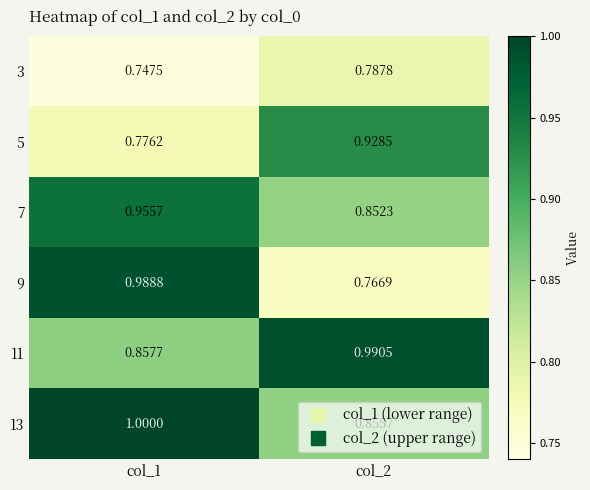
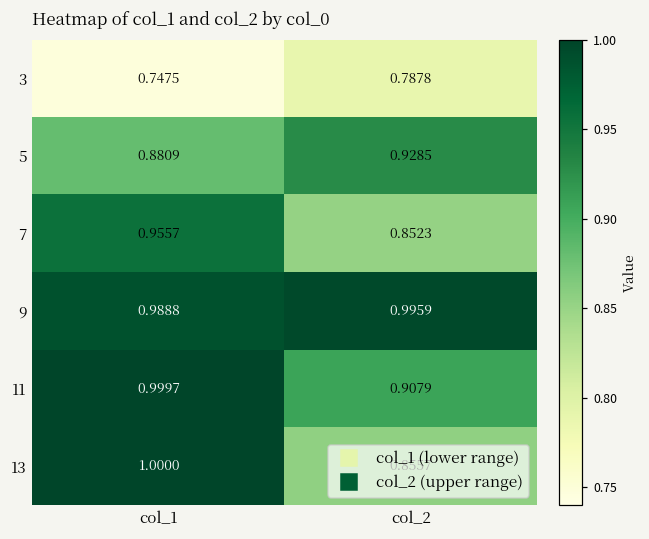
  {
    "3": {
      "col_1": 0.7475,
      "col_2": 0.7878
    },
    "5": {
-     "col_1": 0.7762,
+     "col_1": 0.8809,
      "col_2": 0.9285
    },
    "7": {
      "col_1": 0.9557,
      "col_2": 0.8523
    },
    "9": {
      "col_1": 0.9888,
-     "col_2": 0.7669
+     "col_2": 0.9959
    },
    "11": {
-     "col_1": 0.8577,
-     "col_2": 0.9905
+     "col_1": 0.9997,
+     "col_2": 0.9079
    },
    "13": {
      "col_1": 1.0000
    }
  }
